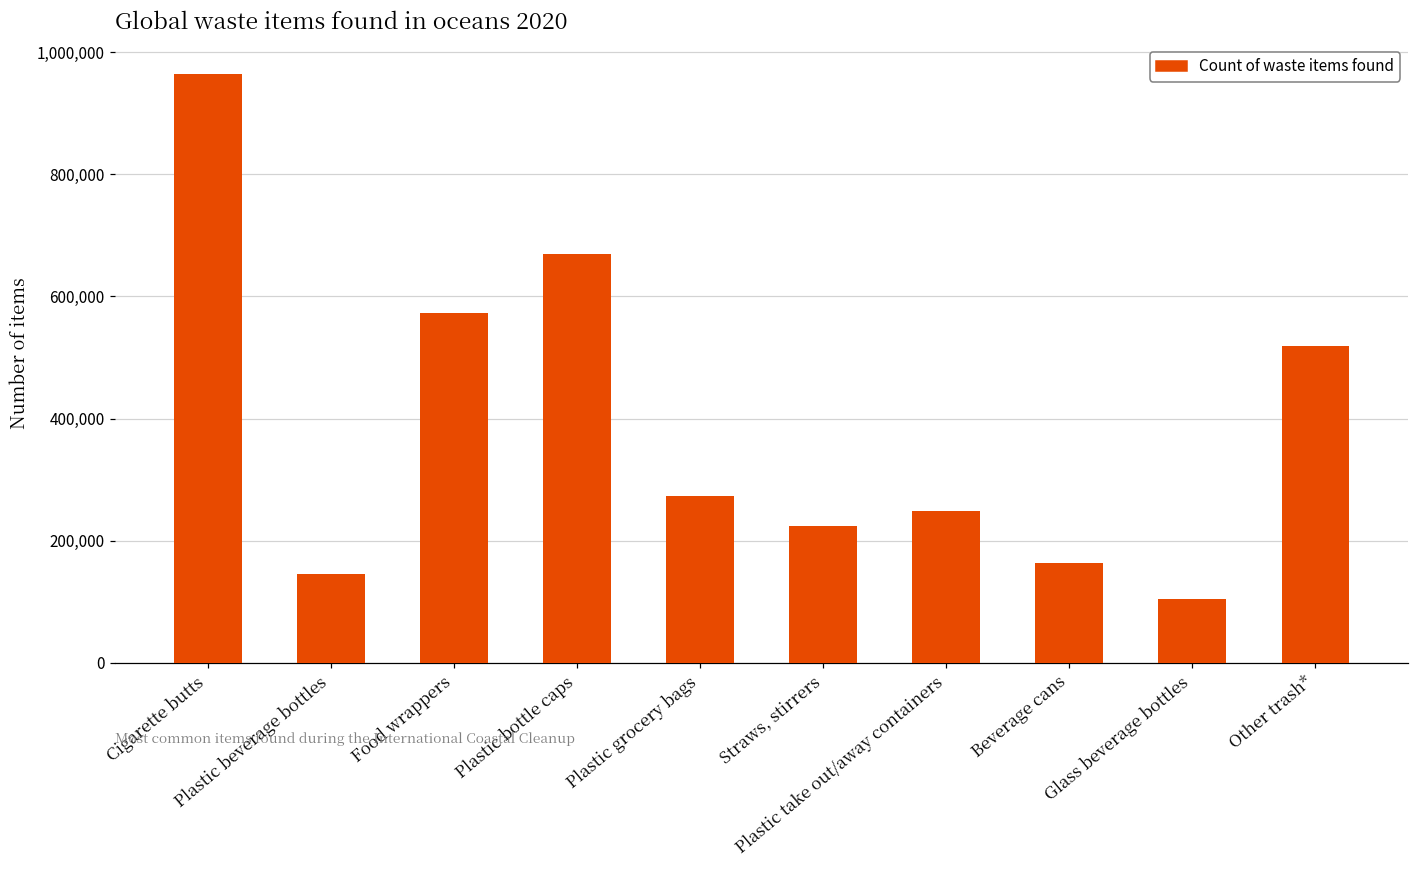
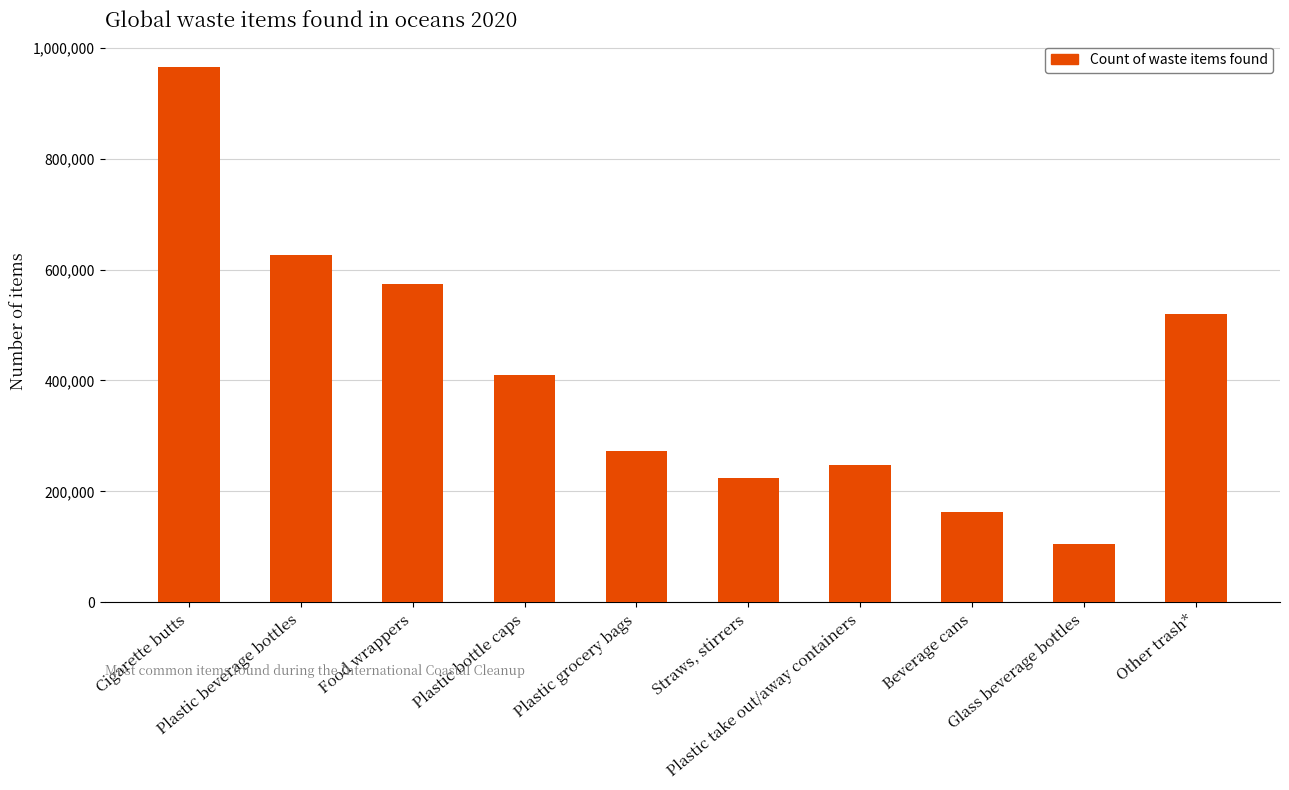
  {
    "Cigarette butts": "960,000",
-   "Plastic beverage bottles": "150,000",
+   "Plastic beverage bottles": "630,000",
    "Food wrappers": "570,000",
-   "Plastic bottle caps": "670,000",
+   "Plastic bottle caps": "410,000",
    "Plastic grocery bags": "270,000",
    "Straws, stirrers": "220,000",
    "Plastic take out/away containers": "250,000",
    "Beverage cans": "160,000",
    "Glass beverage bottles": "100,000",
    "Other trash*": "520,000"
  }
